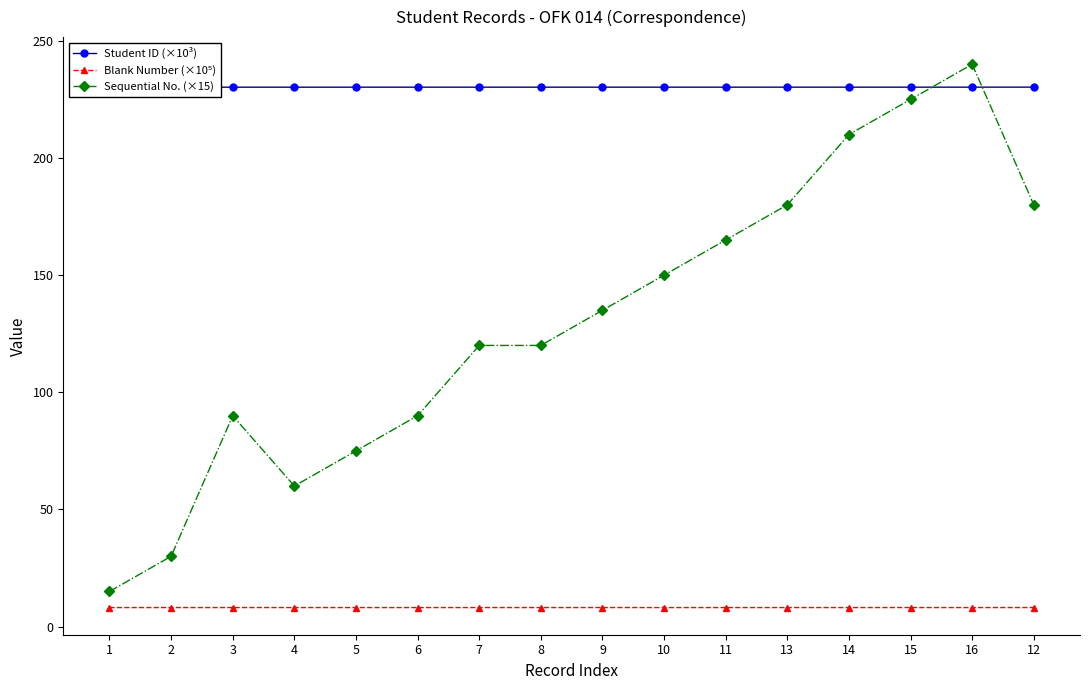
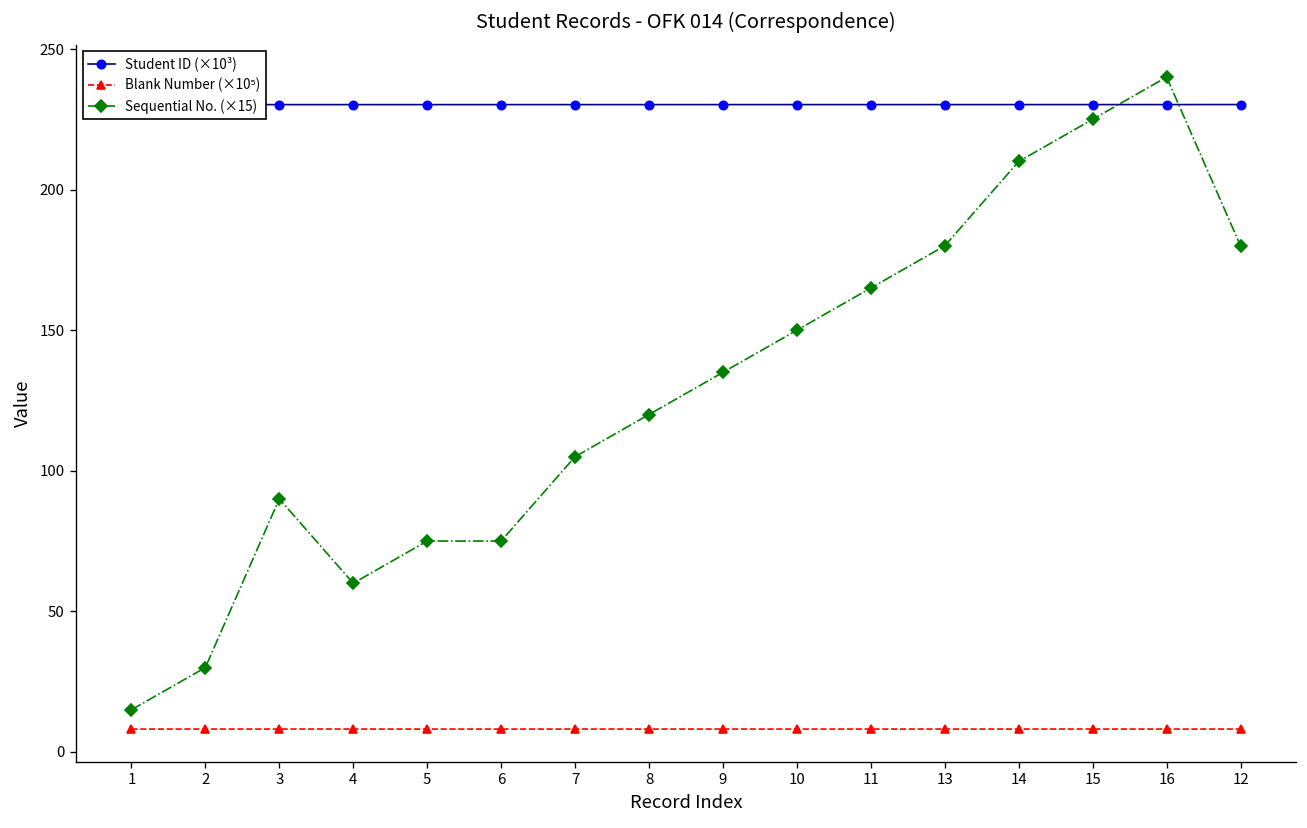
  {
    "Student ID (×10³)": {
      "3": 230,
      "4": 230,
      "5": 230,
      "6": 230,
      "7": 230,
      "8": 230,
      "9": 230,
      "10": 230,
      "11": 230,
      "13": 230,
      "14": 230,
      "15": 230,
      "16": 230,
      "12": 230
    },
    "Blank Number (×10⁵)": {
      "1": 8,
      "2": 8,
      "3": 8,
      "4": 8,
      "5": 8,
      "6": 8,
      "7": 8,
      "8": 8,
      "9": 8,
      "10": 8,
      "11": 8,
      "13": 8,
      "14": 8,
      "15": 8,
      "16": 8,
      "12": 8
    },
    "Sequential No. (×15)": {
      "1": 15,
      "2": 30,
      "3": 90,
      "4": 60,
      "5": 75,
-     "6": 90,
-     "7": 120,
+     "6": 75,
+     "7": 105,
      "8": 120,
      "9": 135,
      "10": 150,
      "11": 165,
      "13": 180,
      "14": 210,
      "15": 225,
      "16": 240,
      "12": 180
    }
  }
